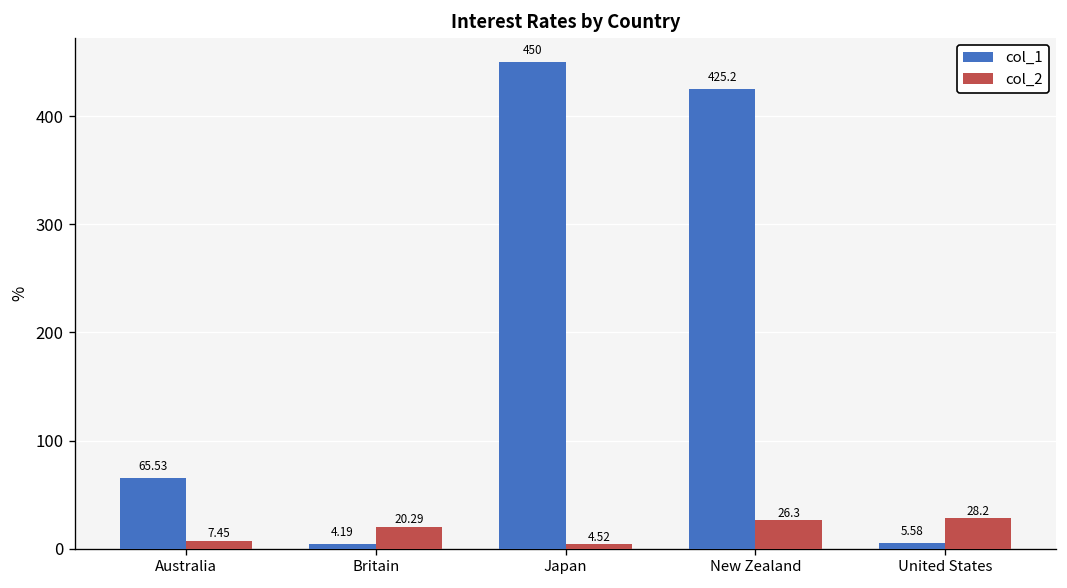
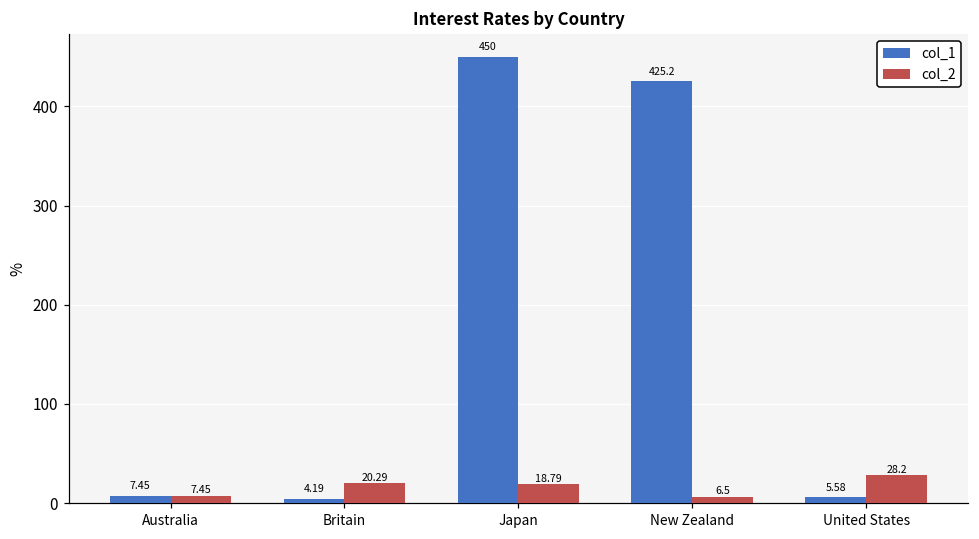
  {
    "col_1": {
-     "Australia": 65.53,
+     "Australia": 7.45,
      "Britain": 4.19,
      "Japan": 450,
      "New Zealand": 425.2,
      "United States": 5.58
    },
    "col_2": {
      "Australia": 7.45,
      "Britain": 20.29,
-     "Japan": 4.52,
-     "New Zealand": 26.3,
+     "Japan": 18.79,
+     "New Zealand": 6.5,
      "United States": 28.2
    }
  }
